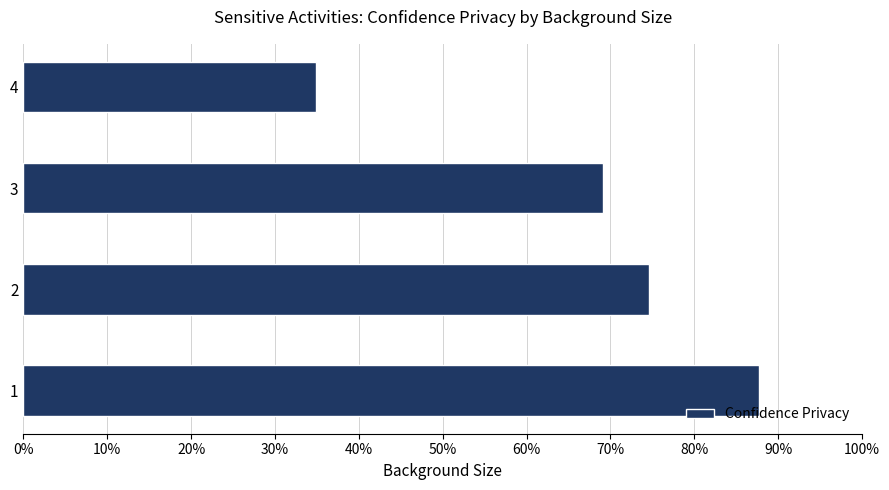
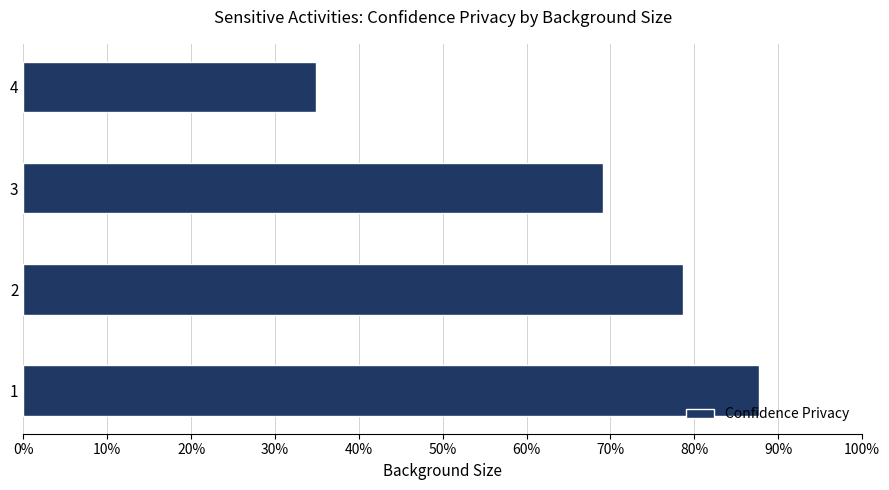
  {
    "4": "35%",
    "3": "69%",
-   "2": "75%",
+   "2": "79%",
    "1": "88%"
  }
